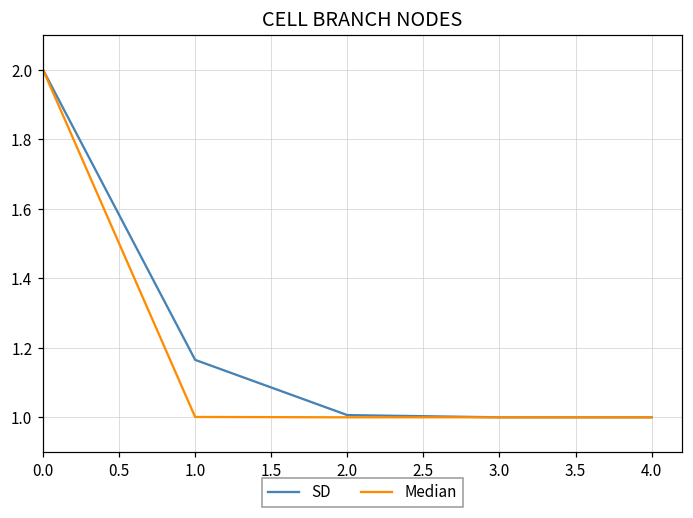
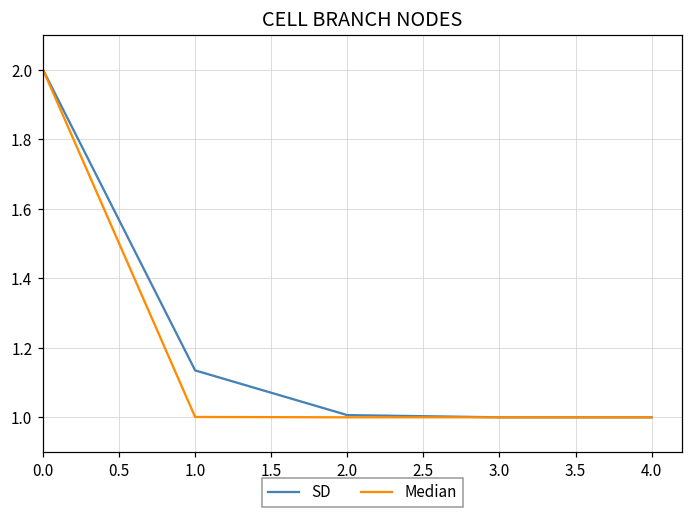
  {
    "SD": {
-     "1.0": 1.17
+     "1.0": 1.14
    },
    "Median": {
      "1.0": 1.00
    }
  }
